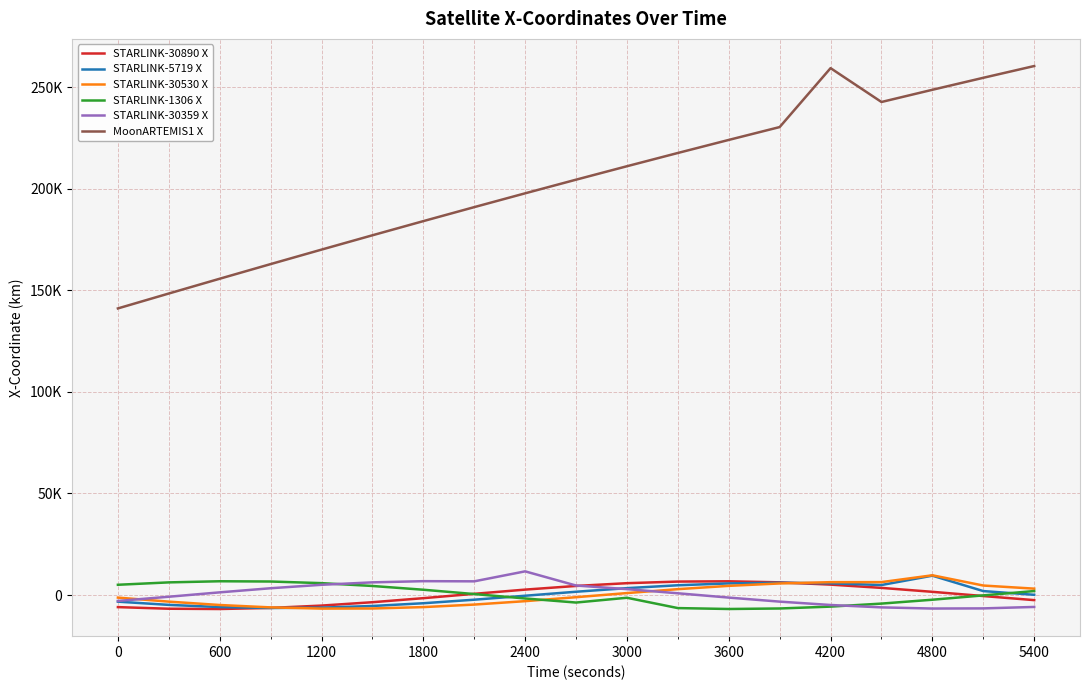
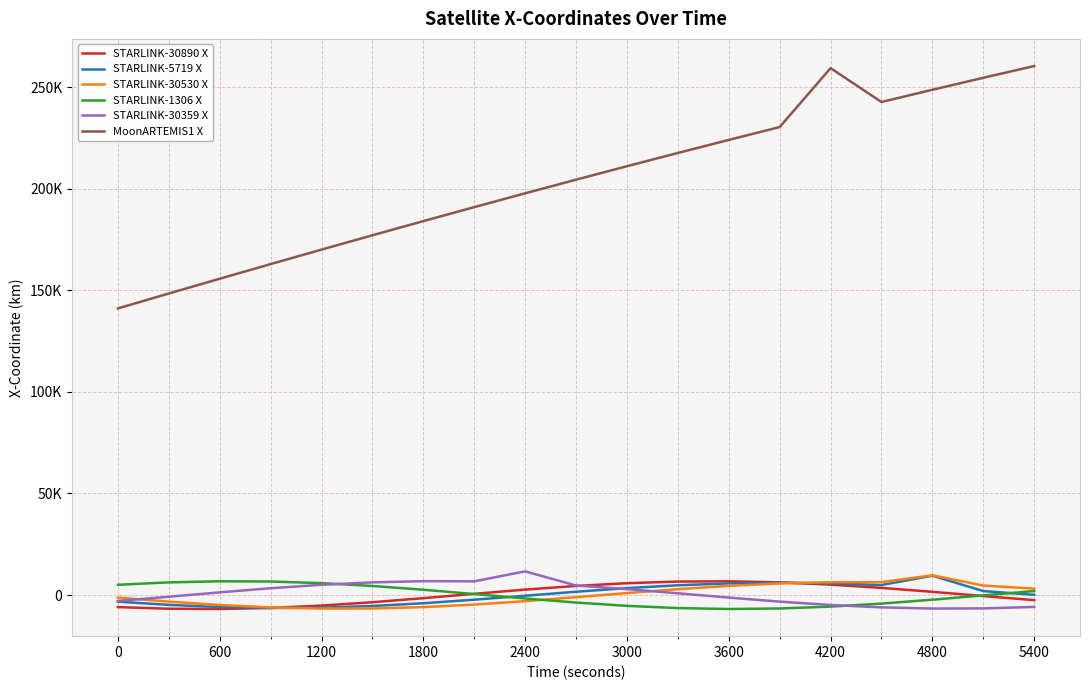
  {
    "STARLINK-30890 X": {
      "0": -6000,
      "1800": -2000,
      "2400": 3000,
      "3000": 6000,
      "4800": 2000,
      "5400": -3000
    },
    "STARLINK-5719 X": {
      "1800": -4000,
      "2400": 0,
      "5400": 0
    },
    "STARLINK-30530 X": {
      "0": -1000,
      "1800": -6000,
      "2400": -3000,
      "3000": 1000
    },
    "STARLINK-1306 X": {
      "0": 5000,
      "600": 7000,
      "1800": 3000,
      "2400": -2000,
-     "3000": -1000,
+     "3000": -5000,
      "3600": -7000,
      "4800": -2000
    },
    "STARLINK-30359 X": {
      "600": 1000,
      "1800": 7000,
      "2400": 12000,
      "3600": -1000,
      "4800": -7000,
      "5400": -6000
    },
    "MoonARTEMIS1 X": {
      "0": 141000,
      "600": 156000,
      "1200": 170000,
      "1800": 184000,
      "2400": 198000,
      "3000": 211000,
      "3600": 224000,
      "4200": 259000,
      "4800": 249000,
      "5400": 260000
    }
  }
